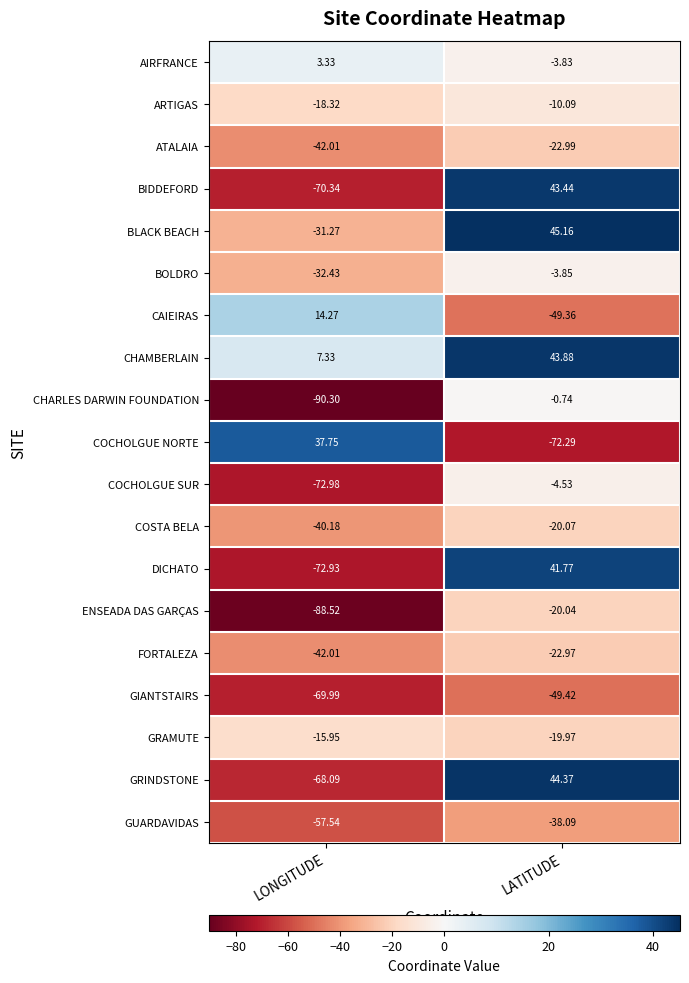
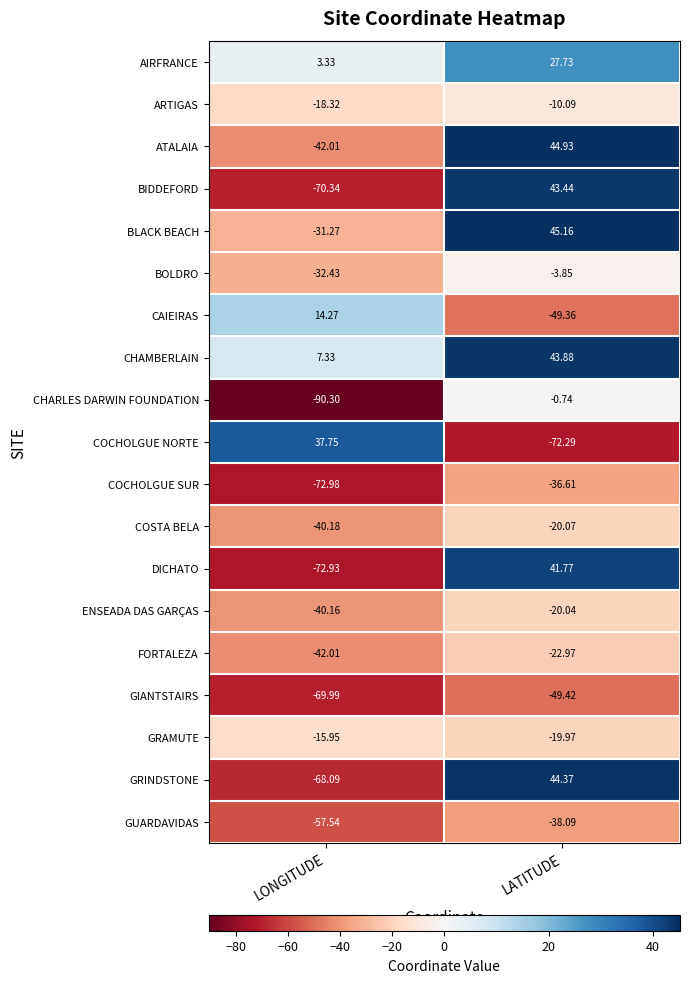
  {
    "AIRFRANCE": {
      "LONGITUDE": 3.33,
-     "LATITUDE": -3.83
+     "LATITUDE": 27.73
    },
    "ARTIGAS": {
      "LONGITUDE": -18.32,
      "LATITUDE": -10.09
    },
    "ATALAIA": {
      "LONGITUDE": -42.01,
-     "LATITUDE": -22.99
+     "LATITUDE": 44.93
    },
    "BIDDEFORD": {
      "LONGITUDE": -70.34,
      "LATITUDE": 43.44
    },
    "BLACK BEACH": {
      "LONGITUDE": -31.27,
      "LATITUDE": 45.16
    },
    "BOLDRO": {
      "LONGITUDE": -32.43,
      "LATITUDE": -3.85
    },
    "CAIEIRAS": {
      "LONGITUDE": 14.27,
      "LATITUDE": -49.36
    },
    "CHAMBERLAIN": {
      "LONGITUDE": 7.33,
      "LATITUDE": 43.88
    },
    "CHARLES DARWIN FOUNDATION": {
      "LONGITUDE": -90.30,
      "LATITUDE": -0.74
    },
    "COCHOLGUE NORTE": {
      "LONGITUDE": 37.75,
      "LATITUDE": -72.29
    },
    "COCHOLGUE SUR": {
      "LONGITUDE": -72.98,
-     "LATITUDE": -4.53
+     "LATITUDE": -36.61
    },
    "COSTA BELA": {
      "LONGITUDE": -40.18,
      "LATITUDE": -20.07
    },
    "DICHATO": {
      "LONGITUDE": -72.93,
      "LATITUDE": 41.77
    },
    "ENSEADA DAS GARÇAS": {
-     "LONGITUDE": -88.52,
+     "LONGITUDE": -40.16,
      "LATITUDE": -20.04
    },
    "FORTALEZA": {
      "LONGITUDE": -42.01,
      "LATITUDE": -22.97
    },
    "GIANTSTAIRS": {
      "LONGITUDE": -69.99,
      "LATITUDE": -49.42
    },
    "GRAMUTE": {
      "LONGITUDE": -15.95,
      "LATITUDE": -19.97
    },
    "GRINDSTONE": {
      "LONGITUDE": -68.09,
      "LATITUDE": 44.37
    },
    "GUARDAVIDAS": {
      "LONGITUDE": -57.54,
      "LATITUDE": -38.09
    }
  }
